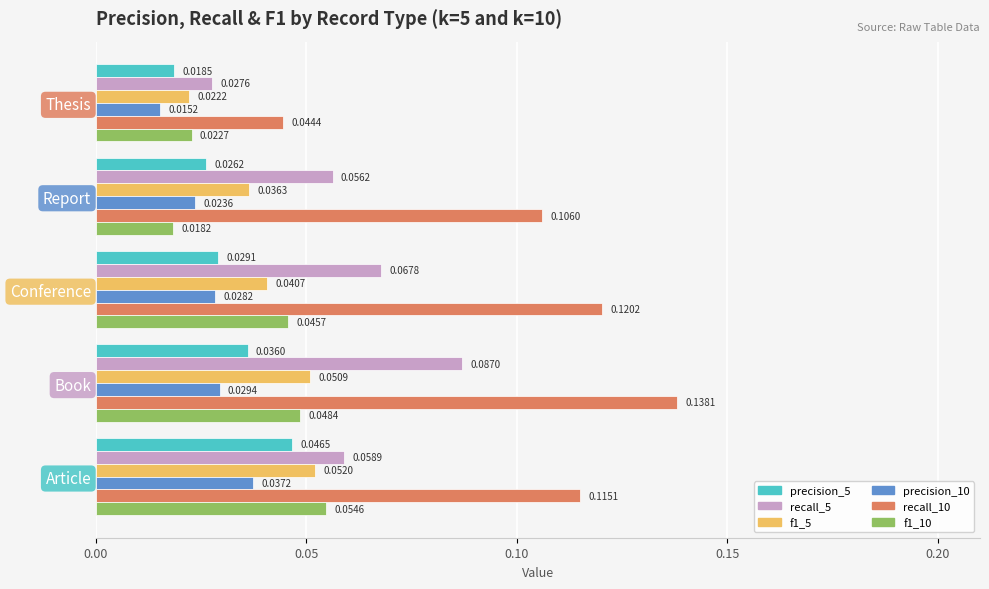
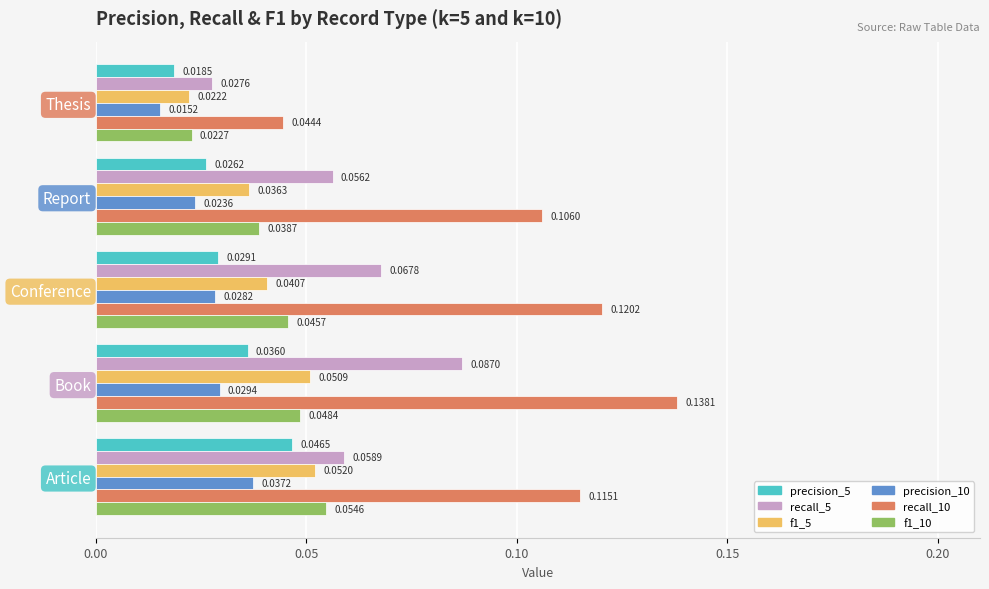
  {
    "precision_5": {
      "Thesis": 0.0185,
      "Report": 0.0262,
      "Conference": 0.0291,
      "Book": 0.0360,
      "Article": 0.0465
    },
    "recall_5": {
      "Thesis": 0.0276,
      "Report": 0.0562,
      "Conference": 0.0678,
      "Book": 0.0870,
      "Article": 0.0589
    },
    "f1_5": {
      "Thesis": 0.0222,
      "Report": 0.0363,
      "Conference": 0.0407,
      "Book": 0.0509,
      "Article": 0.0520
    },
    "precision_10": {
      "Thesis": 0.0152,
      "Report": 0.0236,
      "Conference": 0.0282,
      "Book": 0.0294,
      "Article": 0.0372
    },
    "recall_10": {
      "Thesis": 0.0444,
      "Report": 0.1060,
      "Conference": 0.1202,
      "Book": 0.1381,
      "Article": 0.1151
    },
    "f1_10": {
      "Thesis": 0.0227,
-     "Report": 0.0182,
+     "Report": 0.0387,
      "Conference": 0.0457,
      "Book": 0.0484,
      "Article": 0.0546
    }
  }
